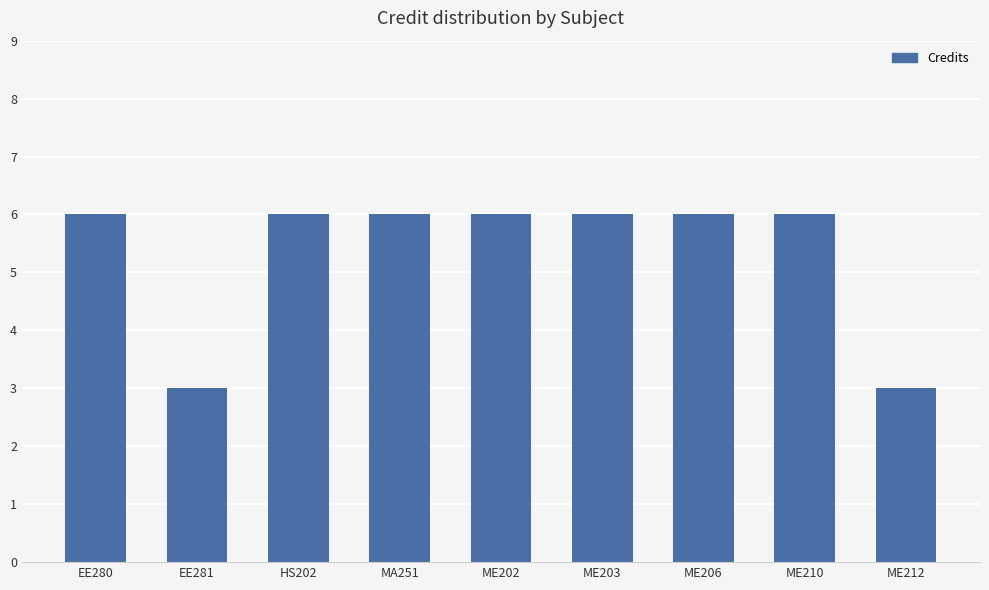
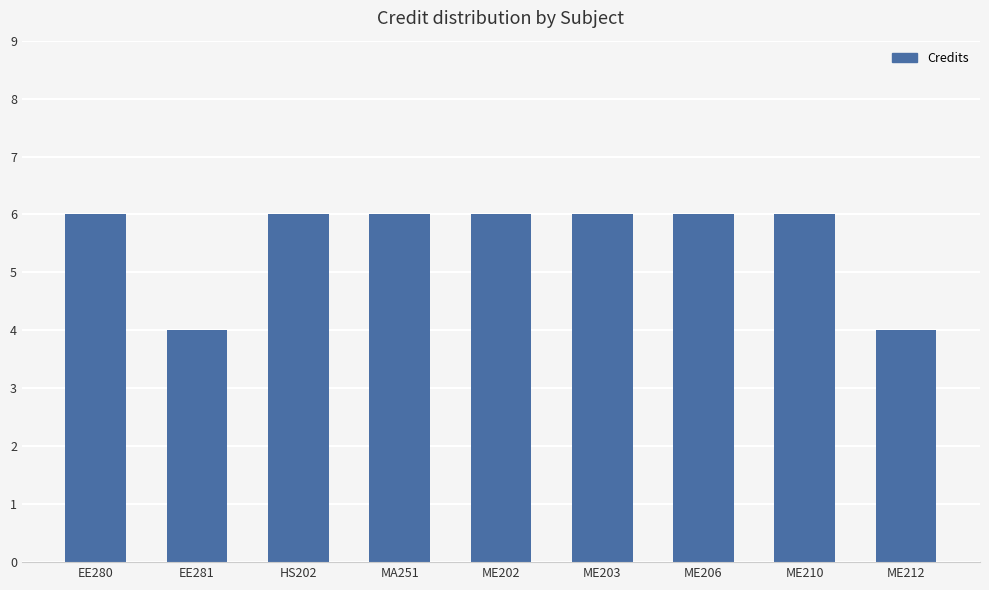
  {
    "EE280": 6,
-   "EE281": 3,
+   "EE281": 4,
    "HS202": 6,
    "MA251": 6,
    "ME202": 6,
    "ME203": 6,
    "ME206": 6,
    "ME210": 6,
-   "ME212": 3
+   "ME212": 4
  }
